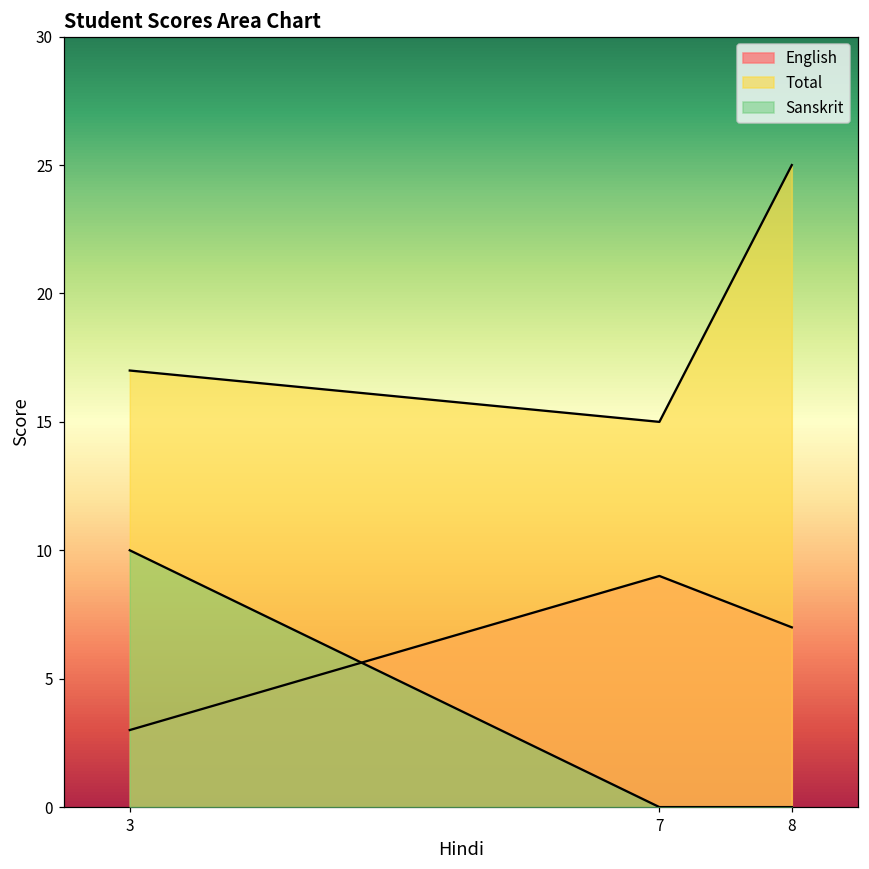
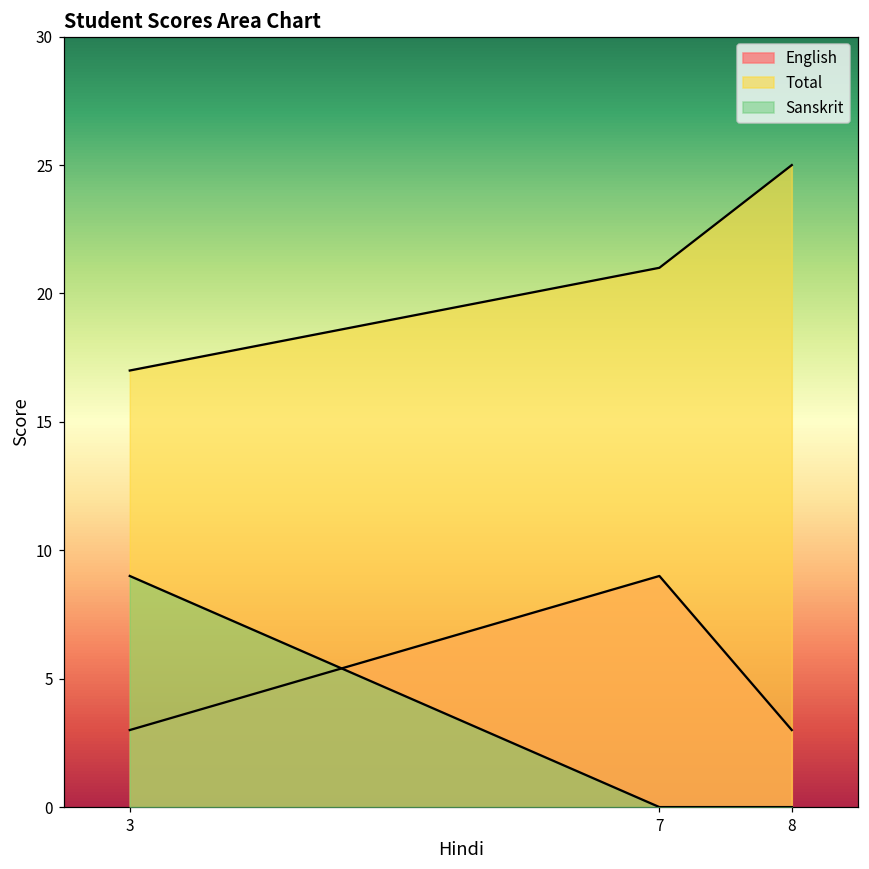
  {
    "English": {
      "3": 3,
      "7": 9,
-     "8": 7
+     "8": 3
    },
    "Total": {
      "3": 17,
-     "7": 15,
+     "7": 21,
      "8": 25
    },
    "Sanskrit": {
-     "3": 10,
+     "3": 9,
      "7": 0,
      "8": 0
    }
  }
